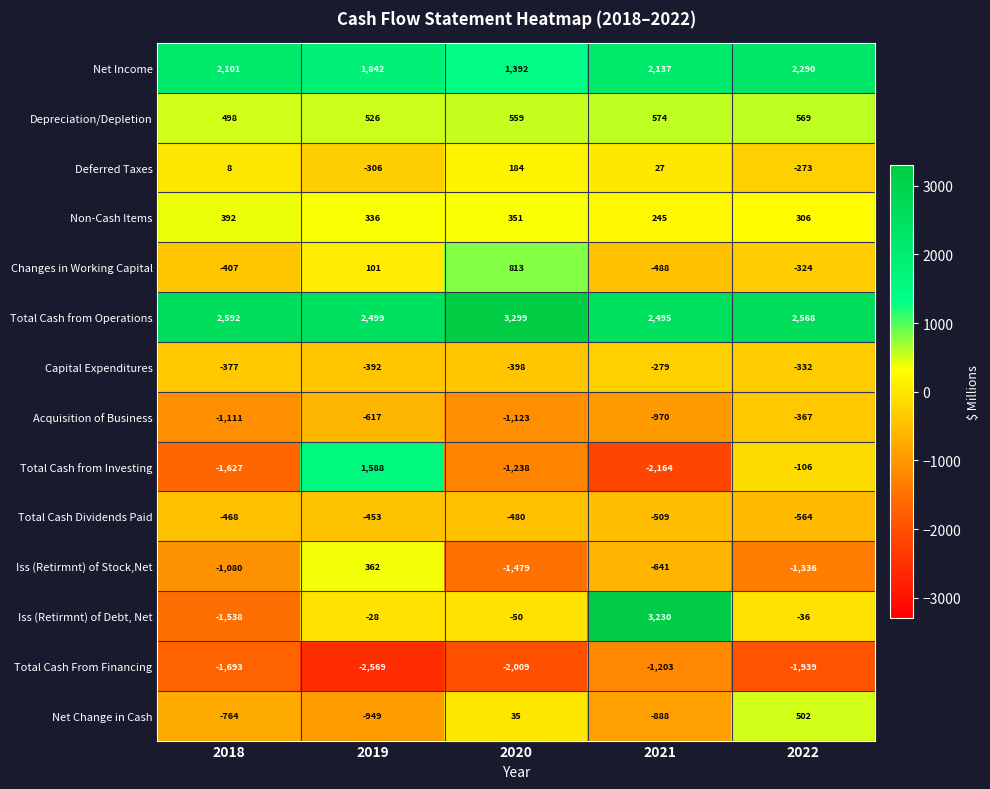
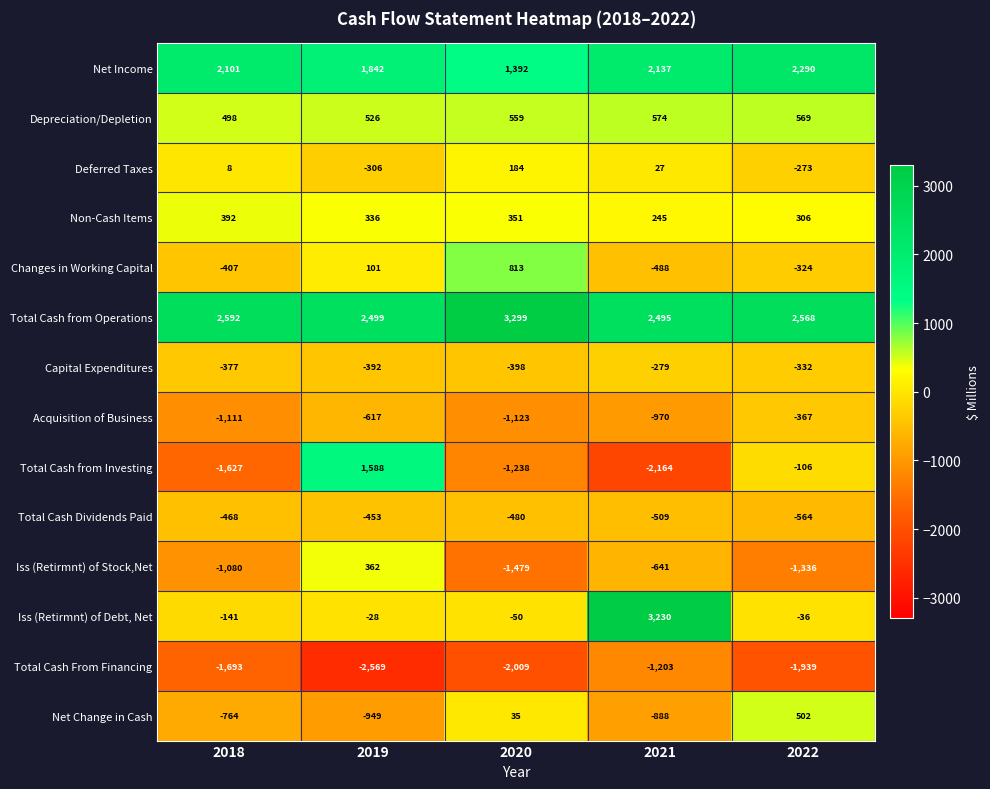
  {
    "Net Income": {
      "2018": "2,101",
      "2019": "1,842",
      "2020": "1,392",
      "2021": "2,137",
      "2022": "2,290"
    },
    "Depreciation/Depletion": {
      "2018": "498",
      "2019": "526",
      "2020": "559",
      "2021": "574",
      "2022": "569"
    },
    "Deferred Taxes": {
      "2018": "8",
      "2019": "-306",
      "2020": "184",
      "2021": "27",
      "2022": "-273"
    },
    "Non-Cash Items": {
      "2018": "392",
      "2019": "336",
      "2020": "351",
      "2021": "245",
      "2022": "306"
    },
    "Changes in Working Capital": {
      "2018": "-407",
      "2019": "101",
      "2020": "813",
      "2021": "-488",
      "2022": "-324"
    },
    "Total Cash from Operations": {
      "2018": "2,592",
      "2019": "2,499",
      "2020": "3,299",
      "2021": "2,495",
      "2022": "2,568"
    },
    "Capital Expenditures": {
      "2018": "-377",
      "2019": "-392",
      "2020": "-398",
      "2021": "-279",
      "2022": "-332"
    },
    "Acquisition of Business": {
      "2018": "-1,111",
      "2019": "-617",
      "2020": "-1,123",
      "2021": "-970",
      "2022": "-367"
    },
    "Total Cash from Investing": {
      "2018": "-1,627",
      "2019": "1,588",
      "2020": "-1,238",
      "2021": "-2,164",
      "2022": "-106"
    },
    "Total Cash Dividends Paid": {
      "2018": "-468",
      "2019": "-453",
      "2020": "-480",
      "2021": "-509",
      "2022": "-564"
    },
    "Iss (Retirmnt) of Stock,Net": {
      "2018": "-1,080",
      "2019": "362",
      "2020": "-1,479",
      "2021": "-641",
      "2022": "-1,336"
    },
    "Iss (Retirmnt) of Debt, Net": {
-     "2018": "-1,538",
+     "2018": "-141",
      "2019": "-28",
      "2020": "-50",
      "2021": "3,230",
      "2022": "-36"
    },
    "Total Cash From Financing": {
      "2018": "-1,693",
      "2019": "-2,569",
      "2020": "-2,009",
      "2021": "-1,203",
      "2022": "-1,939"
    },
    "Net Change in Cash": {
      "2018": "-764",
      "2019": "-949",
      "2020": "35",
      "2021": "-888",
      "2022": "502"
    }
  }
